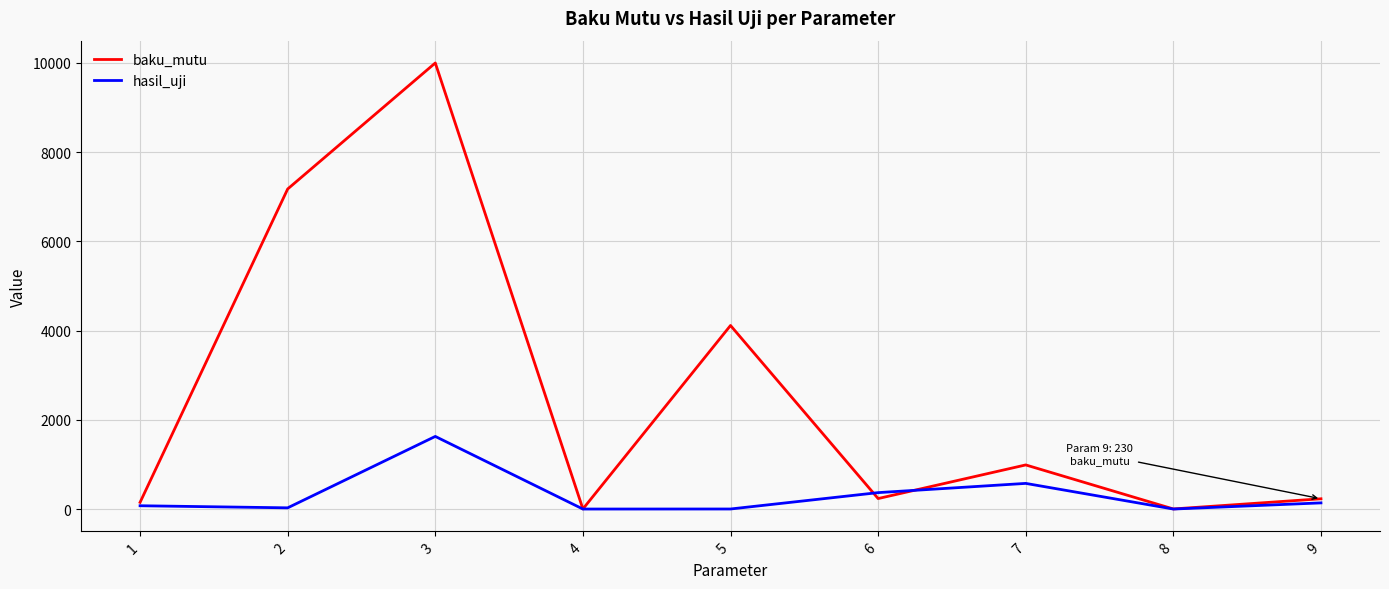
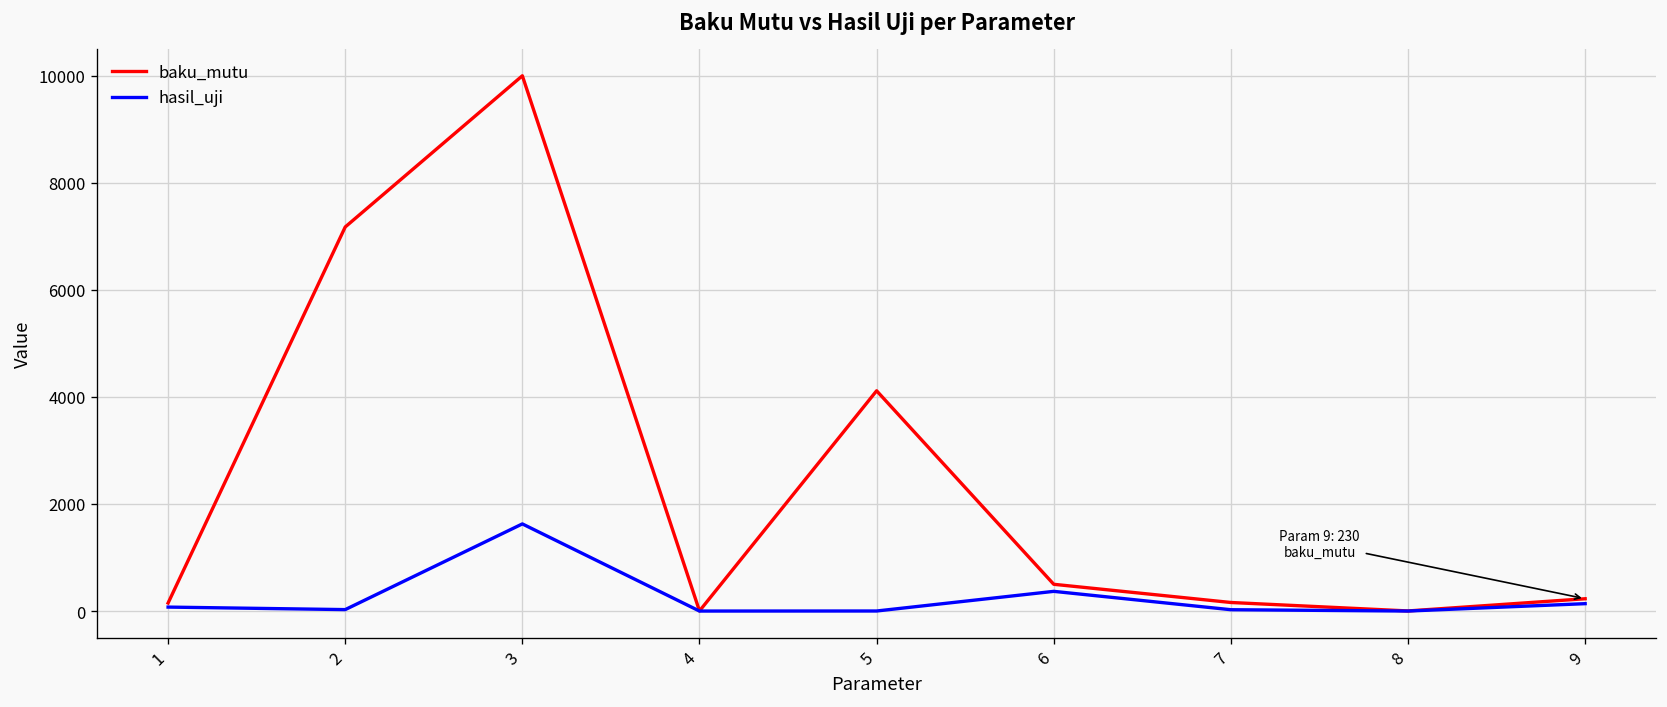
  {
    "baku_mutu": {
      "1": 200,
      "2": 7200,
      "3": 10000,
      "5": 4100,
-     "6": 200,
-     "7": 1000
+     "6": 500,
+     "7": 200
    },
    "hasil_uji": {
      "1": 100,
      "2": 0,
      "3": 1600,
      "5": 0,
      "6": 400,
-     "7": 600,
+     "7": 0,
      "9": 100
    }
  }
